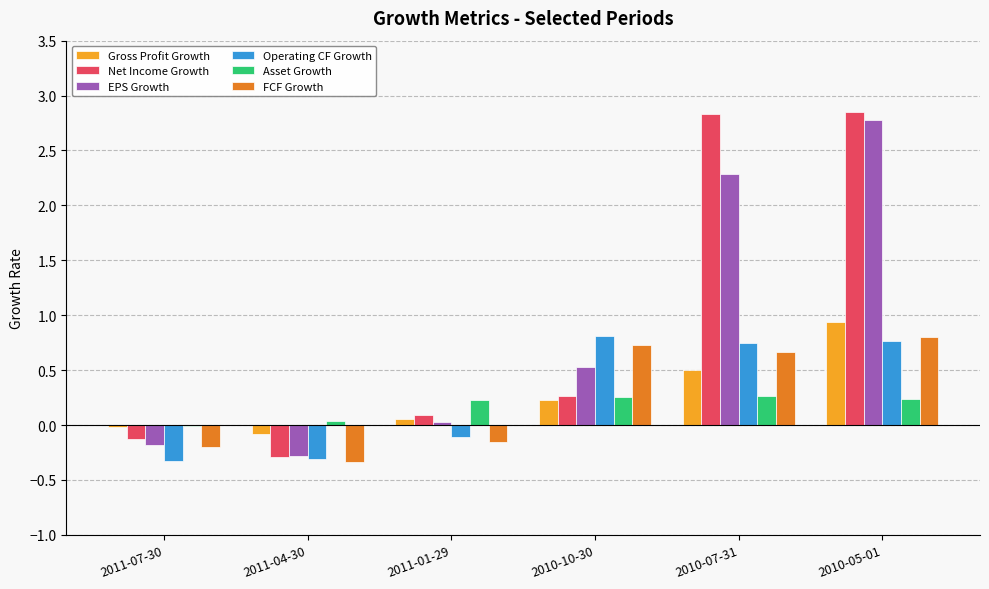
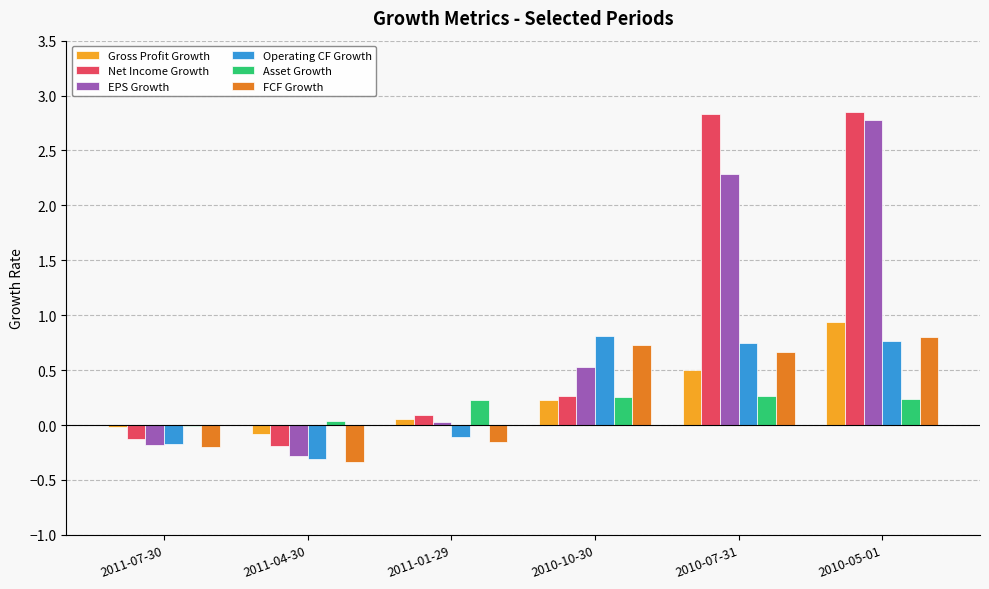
  {
    "Net Income Growth": {
      "2011-07-30": -0.12,
-     "2011-04-30": -0.29,
+     "2011-04-30": -0.19,
      "2011-01-29": 0.09,
      "2010-10-30": 0.27,
      "2010-07-31": 2.83,
      "2010-05-01": 2.85
    },
    "EPS Growth": {
      "2011-07-30": -0.18,
      "2011-04-30": -0.28,
      "2011-01-29": 0.03,
      "2010-10-30": 0.53,
      "2010-07-31": 2.29,
      "2010-05-01": 2.78
    },
    "Operating CF Growth": {
-     "2011-07-30": -0.33,
+     "2011-07-30": -0.17,
      "2011-04-30": -0.31,
      "2011-01-29": -0.11,
      "2010-10-30": 0.81,
      "2010-07-31": 0.75,
      "2010-05-01": 0.77
    },
    "Asset Growth": {
      "2011-04-30": 0.04,
      "2011-01-29": 0.23,
      "2010-10-30": 0.25,
      "2010-07-31": 0.26,
      "2010-05-01": 0.23
    }
  }
